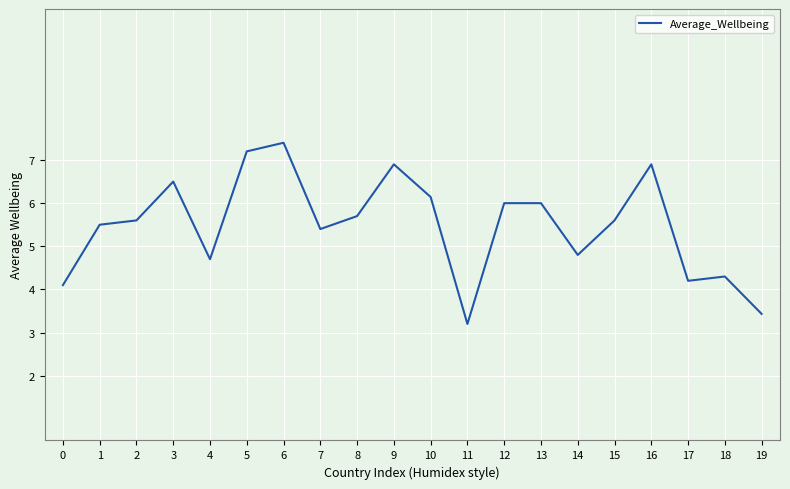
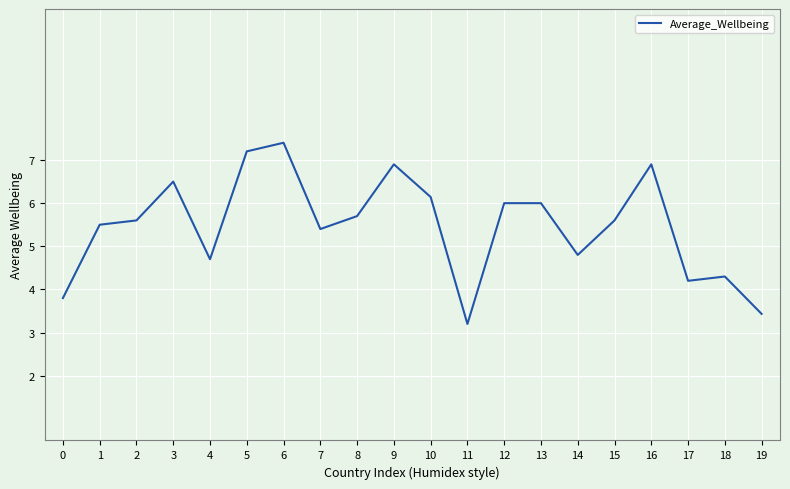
  {
-   "0": 4.1,
+   "0": 3.8,
    "1": 5.5,
    "2": 5.6,
    "3": 6.5,
    "4": 4.7,
    "5": 7.2,
    "6": 7.4,
    "7": 5.4,
    "8": 5.7,
    "9": 6.9,
    "10": 6.1,
    "11": 3.2,
    "12": 6.0,
    "13": 6.0,
    "14": 4.8,
    "15": 5.6,
    "16": 6.9,
    "17": 4.2,
    "18": 4.3,
    "19": 3.4
  }
